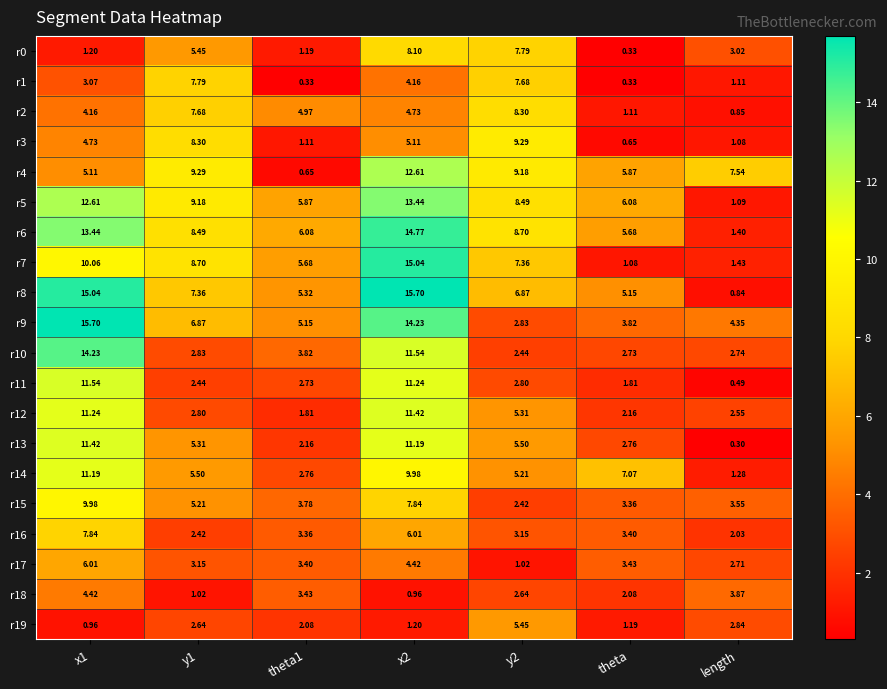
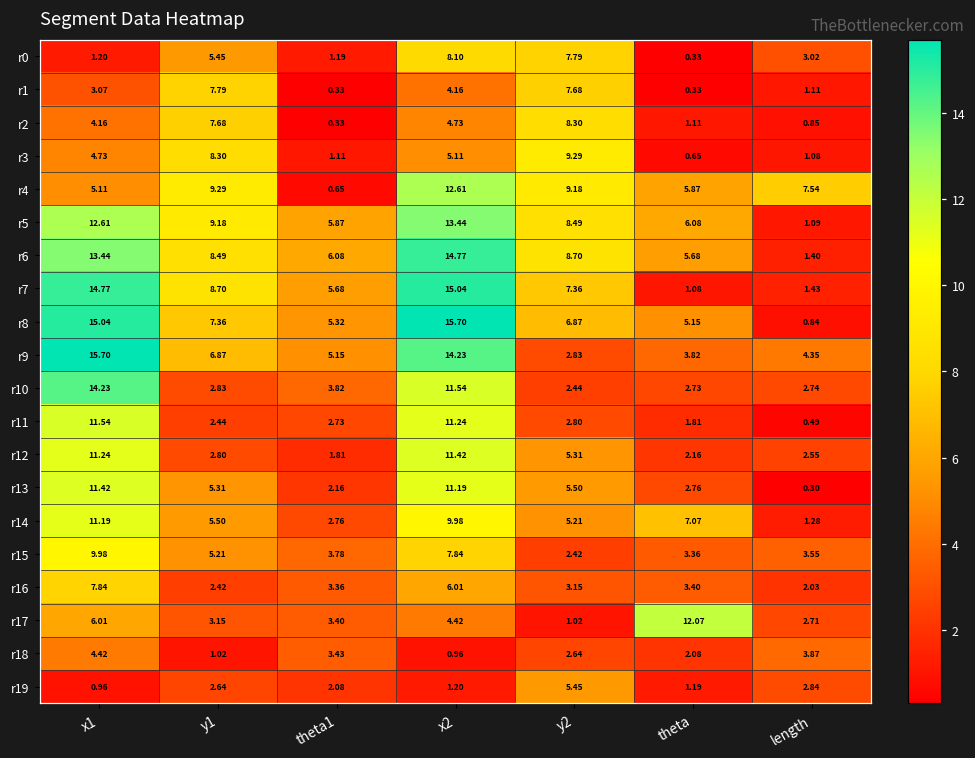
  {
    "r0": {
      "x1": 1.20,
      "y1": 5.45,
      "theta1": 1.19,
      "x2": 8.10,
      "y2": 7.79,
      "theta": 0.33,
      "length": 3.02
    },
    "r1": {
      "x1": 3.07,
      "y1": 7.79,
      "theta1": 0.33,
      "x2": 4.16,
      "y2": 7.68,
      "theta": 0.33,
      "length": 1.11
    },
    "r2": {
      "x1": 4.16,
      "y1": 7.68,
-     "theta1": 4.97,
+     "theta1": 0.33,
      "x2": 4.73,
      "y2": 8.30,
      "theta": 1.11,
      "length": 0.85
    },
    "r3": {
      "x1": 4.73,
      "y1": 8.30,
      "theta1": 1.11,
      "x2": 5.11,
      "y2": 9.29,
      "theta": 0.65,
      "length": 1.08
    },
    "r4": {
      "x1": 5.11,
      "y1": 9.29,
      "theta1": 0.65,
      "x2": 12.61,
      "y2": 9.18,
      "theta": 5.87,
      "length": 7.54
    },
    "r5": {
      "x1": 12.61,
      "y1": 9.18,
      "theta1": 5.87,
      "x2": 13.44,
      "y2": 8.49,
      "theta": 6.08,
      "length": 1.09
    },
    "r6": {
      "x1": 13.44,
      "y1": 8.49,
      "theta1": 6.08,
      "x2": 14.77,
      "y2": 8.70,
      "theta": 5.68,
      "length": 1.40
    },
    "r7": {
-     "x1": 10.06,
+     "x1": 14.77,
      "y1": 8.70,
      "theta1": 5.68,
      "x2": 15.04,
      "y2": 7.36,
      "theta": 1.08,
      "length": 1.43
    },
    "r8": {
      "x1": 15.04,
      "y1": 7.36,
      "theta1": 5.32,
      "x2": 15.70,
      "y2": 6.87,
      "theta": 5.15,
      "length": 0.84
    },
    "r9": {
      "x1": 15.70,
      "y1": 6.87,
      "theta1": 5.15,
      "x2": 14.23,
      "y2": 2.83,
      "theta": 3.82,
      "length": 4.35
    },
    "r10": {
      "x1": 14.23,
      "y1": 2.83,
      "theta1": 3.82,
      "x2": 11.54,
      "y2": 2.44,
      "theta": 2.73,
      "length": 2.74
    },
    "r11": {
      "x1": 11.54,
      "y1": 2.44,
      "theta1": 2.73,
      "x2": 11.24,
      "y2": 2.80,
      "theta": 1.81,
      "length": 0.49
    },
    "r12": {
      "x1": 11.24,
      "y1": 2.80,
      "theta1": 1.81,
      "x2": 11.42,
      "y2": 5.31,
      "theta": 2.16,
      "length": 2.55
    },
    "r13": {
      "x1": 11.42,
      "y1": 5.31,
      "theta1": 2.16,
      "x2": 11.19,
      "y2": 5.50,
      "theta": 2.76,
      "length": 0.30
    },
    "r14": {
      "x1": 11.19,
      "y1": 5.50,
      "theta1": 2.76,
      "x2": 9.98,
      "y2": 5.21,
      "theta": 7.07,
      "length": 1.28
    },
    "r15": {
      "x1": 9.98,
      "y1": 5.21,
      "theta1": 3.78,
      "x2": 7.84,
      "y2": 2.42,
      "theta": 3.36,
      "length": 3.55
    },
    "r16": {
      "x1": 7.84,
      "y1": 2.42,
      "theta1": 3.36,
      "x2": 6.01,
      "y2": 3.15,
      "theta": 3.40,
      "length": 2.03
    },
    "r17": {
      "x1": 6.01,
      "y1": 3.15,
      "theta1": 3.40,
      "x2": 4.42,
      "y2": 1.02,
-     "theta": 3.43,
+     "theta": 12.07,
      "length": 2.71
    },
    "r18": {
      "x1": 4.42,
      "y1": 1.02,
      "theta1": 3.43,
      "x2": 0.96,
      "y2": 2.64,
      "theta": 2.08,
      "length": 3.87
    },
    "r19": {
      "x1": 0.96,
      "y1": 2.64,
      "theta1": 2.08,
      "x2": 1.20,
      "y2": 5.45,
      "theta": 1.19,
      "length": 2.84
    }
  }
